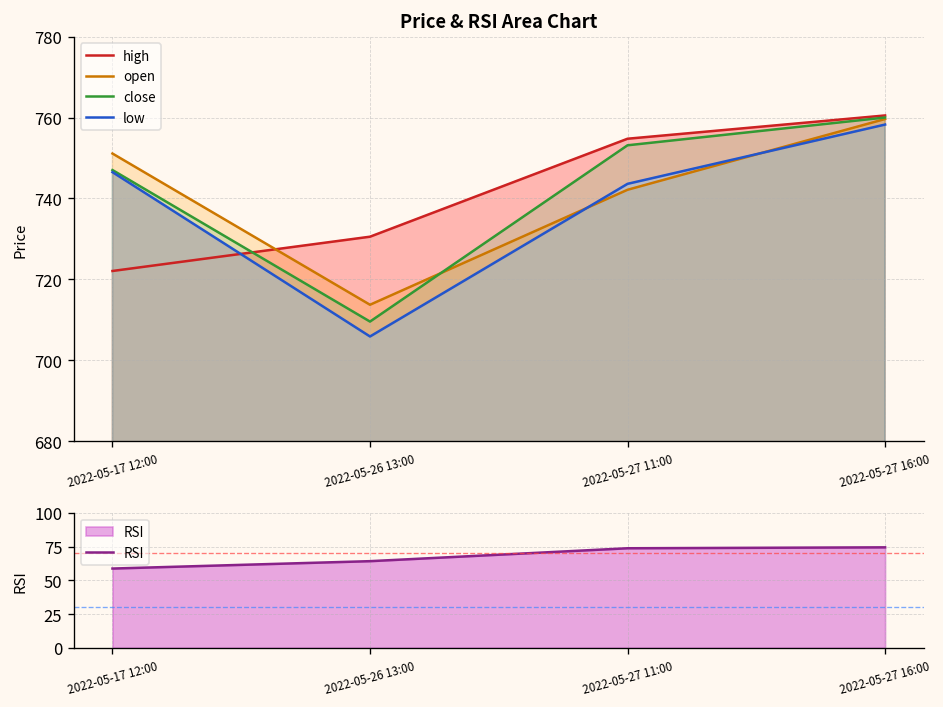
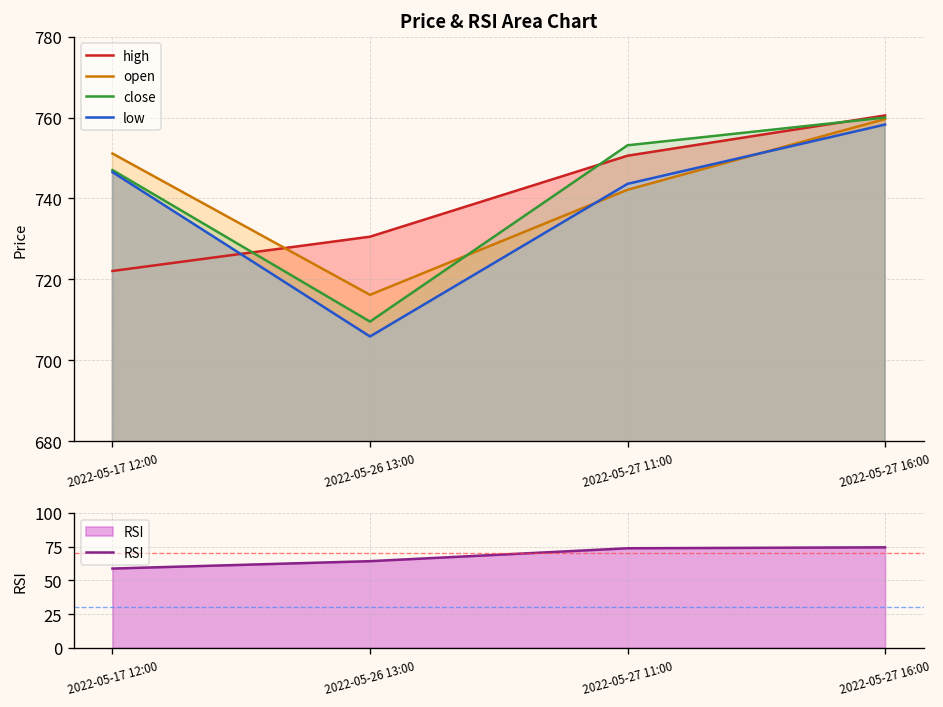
  {
    "Price & RSI Area Chart": {
      "high": {
        "2022-05-17 12:00": 722,
-       "2022-05-27 11:00": 755
+       "2022-05-27 11:00": 751
      },
      "open": {
        "2022-05-17 12:00": 751,
-       "2022-05-26 13:00": 714,
+       "2022-05-26 13:00": 716,
        "2022-05-27 11:00": 742
      },
      "close": {
        "2022-05-26 13:00": 710,
        "2022-05-27 11:00": 753
      },
      "low": {
        "2022-05-26 13:00": 706,
        "2022-05-27 11:00": 744,
        "2022-05-27 16:00": 758
      }
    }
  }
